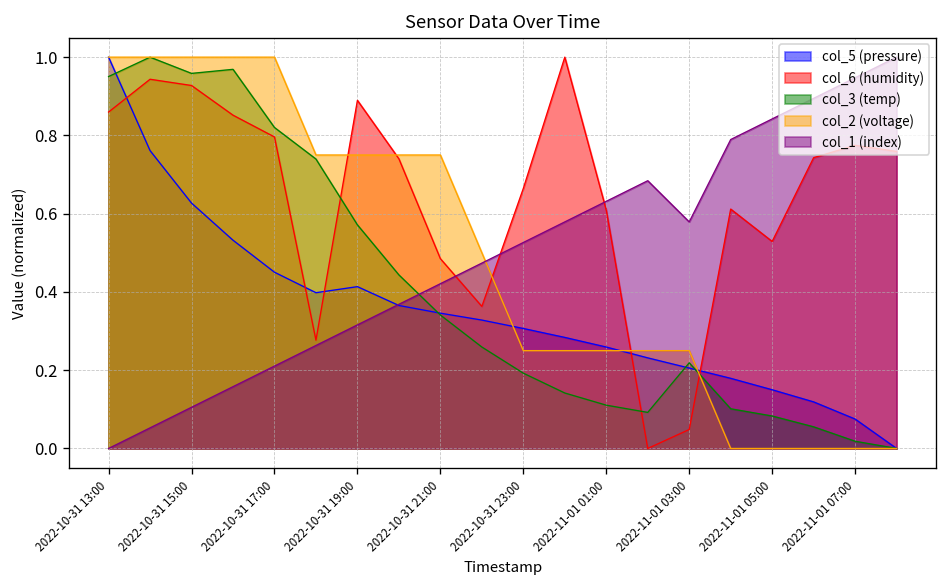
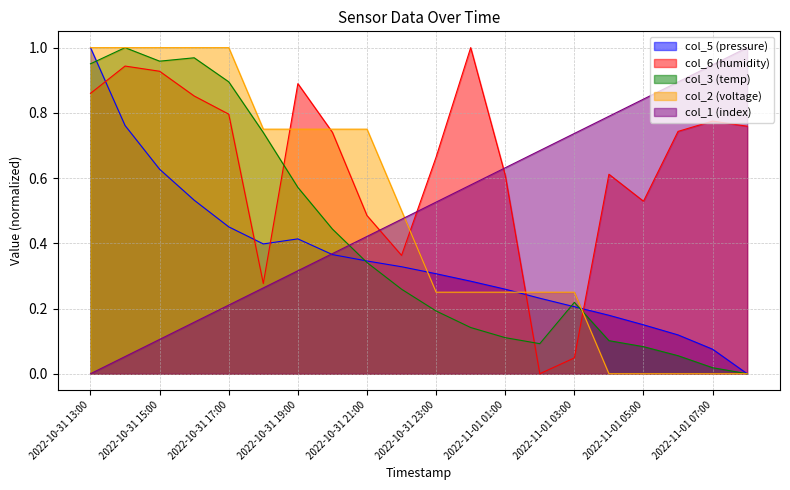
  {
    "col_5 (pressure)": {
      "2022-10-31 15:00": 0.63,
      "2022-10-31 17:00": 0.45,
      "2022-10-31 19:00": 0.41,
      "2022-10-31 23:00": 0.31,
      "2022-11-01 01:00": 0.26,
      "2022-11-01 03:00": 0.21,
      "2022-11-01 05:00": 0.15,
      "2022-11-01 07:00": 0.08
    },
    "col_6 (humidity)": {
      "2022-10-31 13:00": 0.86,
      "2022-10-31 15:00": 0.93,
      "2022-10-31 17:00": 0.80,
      "2022-10-31 19:00": 0.89,
      "2022-10-31 21:00": 0.49,
      "2022-10-31 23:00": 0.66,
      "2022-11-01 01:00": 0.61,
      "2022-11-01 03:00": 0.05,
      "2022-11-01 05:00": 0.53
    },
    "col_3 (temp)": {
      "2022-10-31 13:00": 0.95,
      "2022-10-31 15:00": 0.96,
-     "2022-10-31 17:00": 0.82,
+     "2022-10-31 17:00": 0.90,
      "2022-10-31 19:00": 0.57,
      "2022-10-31 23:00": 0.19,
      "2022-11-01 01:00": 0.11,
      "2022-11-01 03:00": 0.22,
      "2022-11-01 05:00": 0.08,
      "2022-11-01 07:00": 0.02
    },
    "col_2 (voltage)": {
      "2022-10-31 15:00": 1.00,
      "2022-10-31 17:00": 1.00,
      "2022-10-31 19:00": 0.75,
      "2022-10-31 21:00": 0.75,
      "2022-10-31 23:00": 0.25,
      "2022-11-01 01:00": 0.25,
      "2022-11-01 03:00": 0.25,
      "2022-11-01 05:00": 0.00,
      "2022-11-01 07:00": 0.00
    },
    "col_1 (index)": {
      "2022-10-31 13:00": 0.00,
      "2022-10-31 15:00": 0.11,
      "2022-10-31 17:00": 0.21,
      "2022-10-31 19:00": 0.32,
      "2022-10-31 21:00": 0.42,
      "2022-10-31 23:00": 0.53,
      "2022-11-01 01:00": 0.63,
-     "2022-11-01 03:00": 0.58,
+     "2022-11-01 03:00": 0.74,
      "2022-11-01 05:00": 0.84
    }
  }
